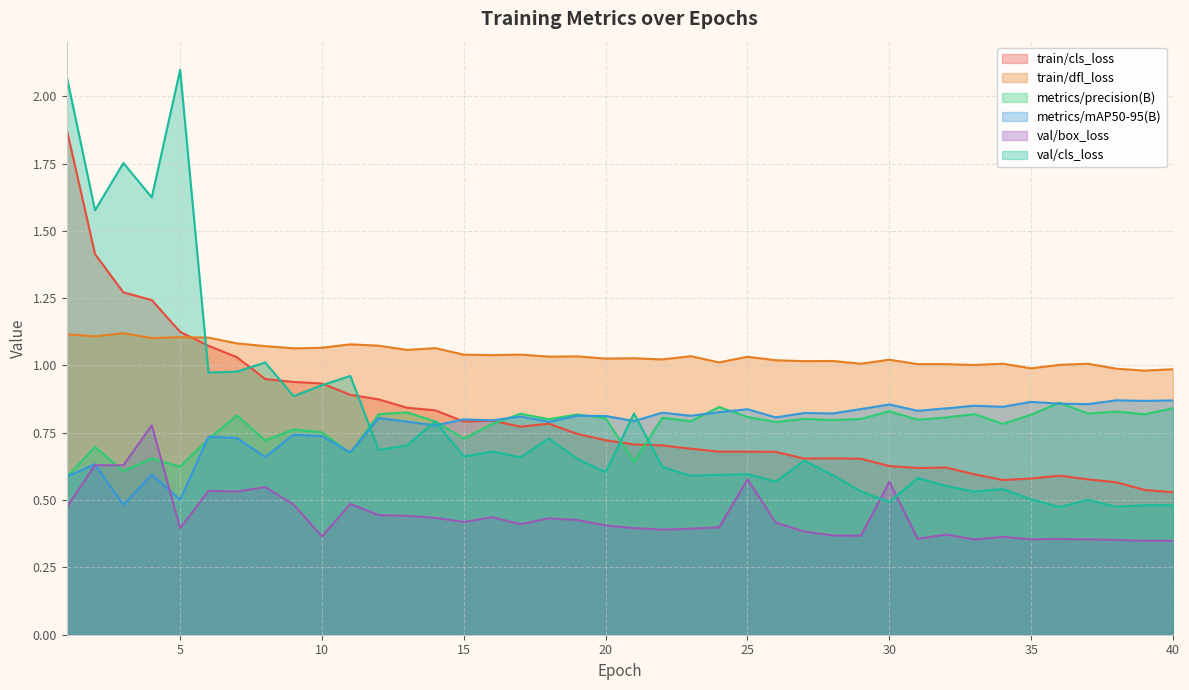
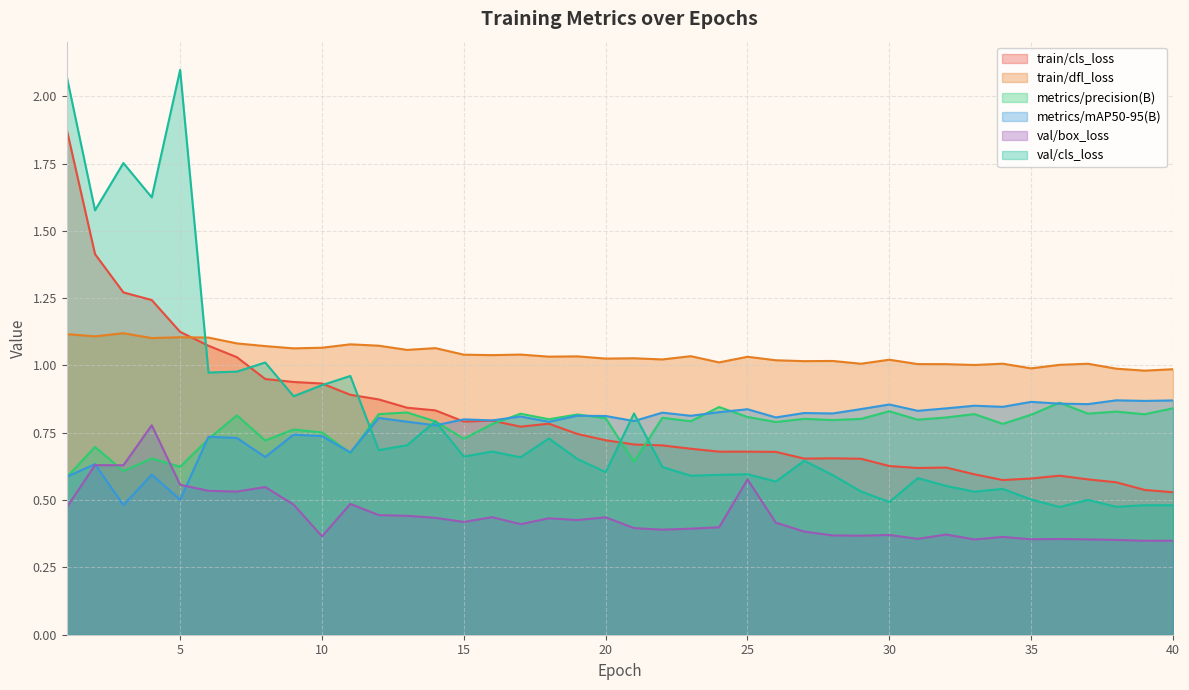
  {
    "val/box_loss": {
-     "5": 0.40,
+     "5": 0.56,
      "10": 0.37,
      "15": 0.42,
-     "20": 0.41,
+     "20": 0.44,
      "25": 0.58,
-     "30": 0.57,
+     "30": 0.37,
      "35": 0.35,
      "40": 0.35
    }
  }
